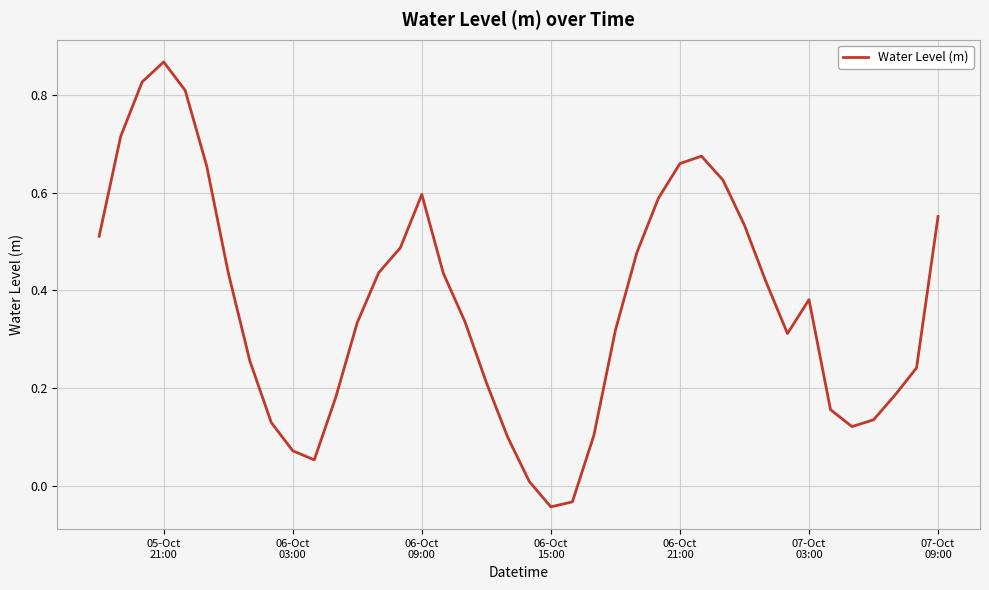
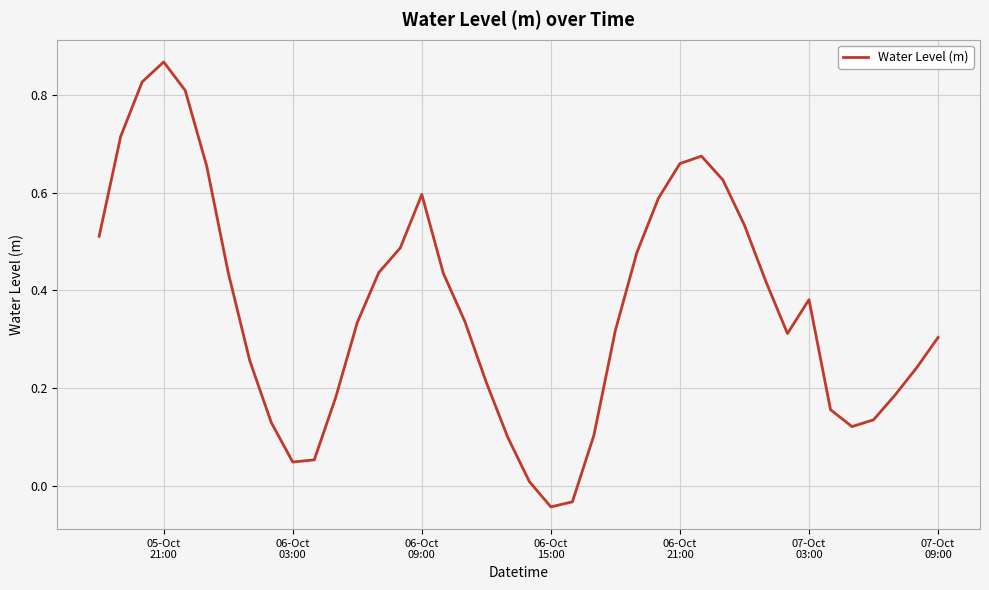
  {
    "05-Oct 21:00": 0.87,
-   "06-Oct 03:00": 0.07,
+   "06-Oct 03:00": 0.05,
    "06-Oct 09:00": 0.60,
    "06-Oct 15:00": -0.04,
    "06-Oct 21:00": 0.66,
    "07-Oct 03:00": 0.38,
-   "07-Oct 09:00": 0.55
+   "07-Oct 09:00": 0.30
  }
